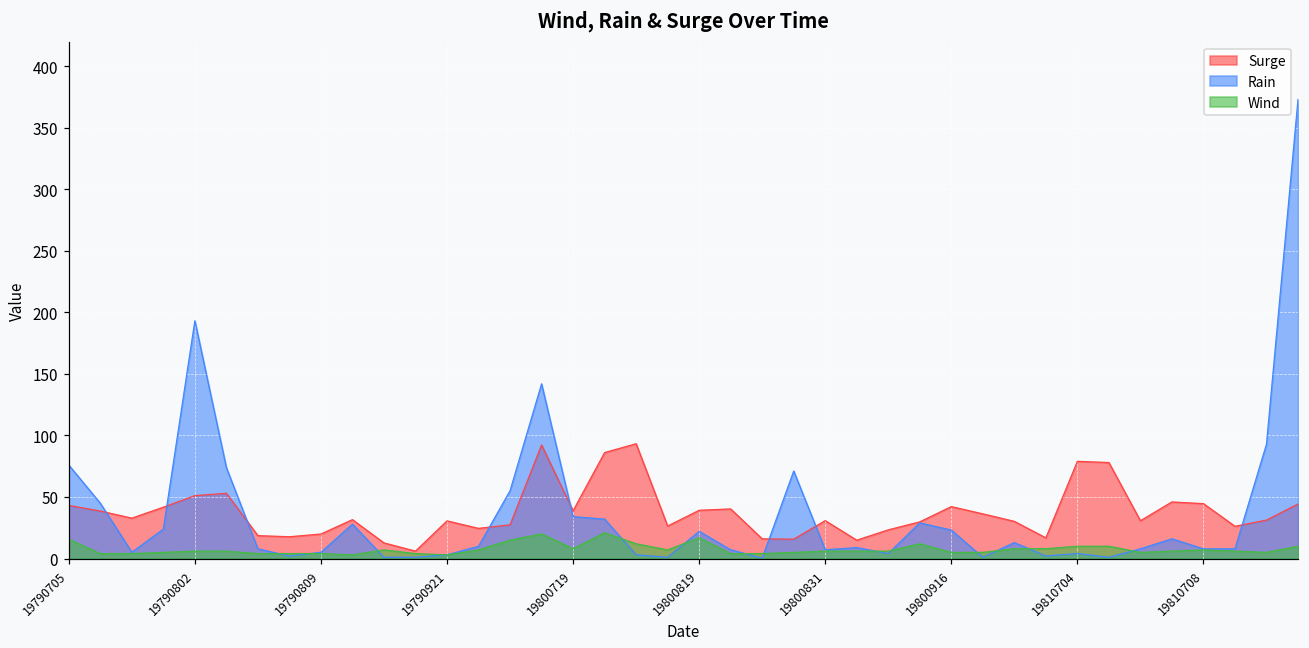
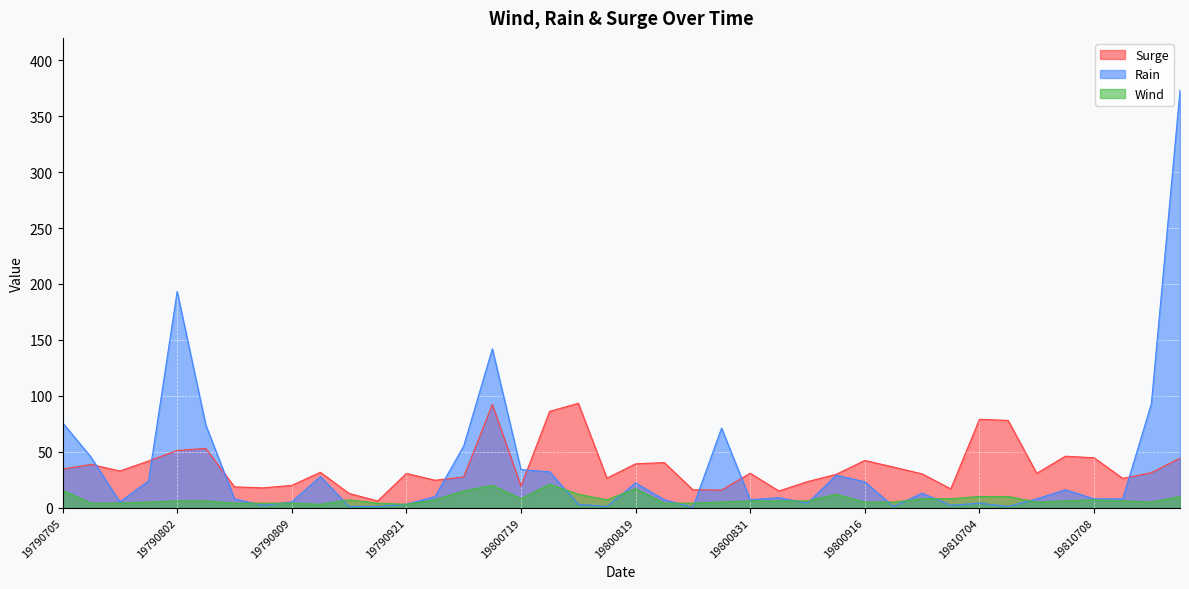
  {
    "Surge": {
-     "19790705": 43,
+     "19790705": 35,
      "19790802": 51,
      "19790809": 20,
      "19790921": 31,
-     "19800719": 39,
+     "19800719": 19,
      "19800819": 39,
      "19800831": 31,
      "19800916": 42,
      "19810704": 79,
      "19810708": 45
    },
    "Rain": {
      "19790705": 76,
      "19790802": 193,
      "19800719": 34,
      "19800819": 22,
      "19800916": 23,
      "19810704": 4
    },
    "Wind": {
      "19790705": 16,
      "19790802": 6,
      "19800719": 8,
      "19800819": 17,
      "19800916": 5,
      "19810704": 10
    }
  }
